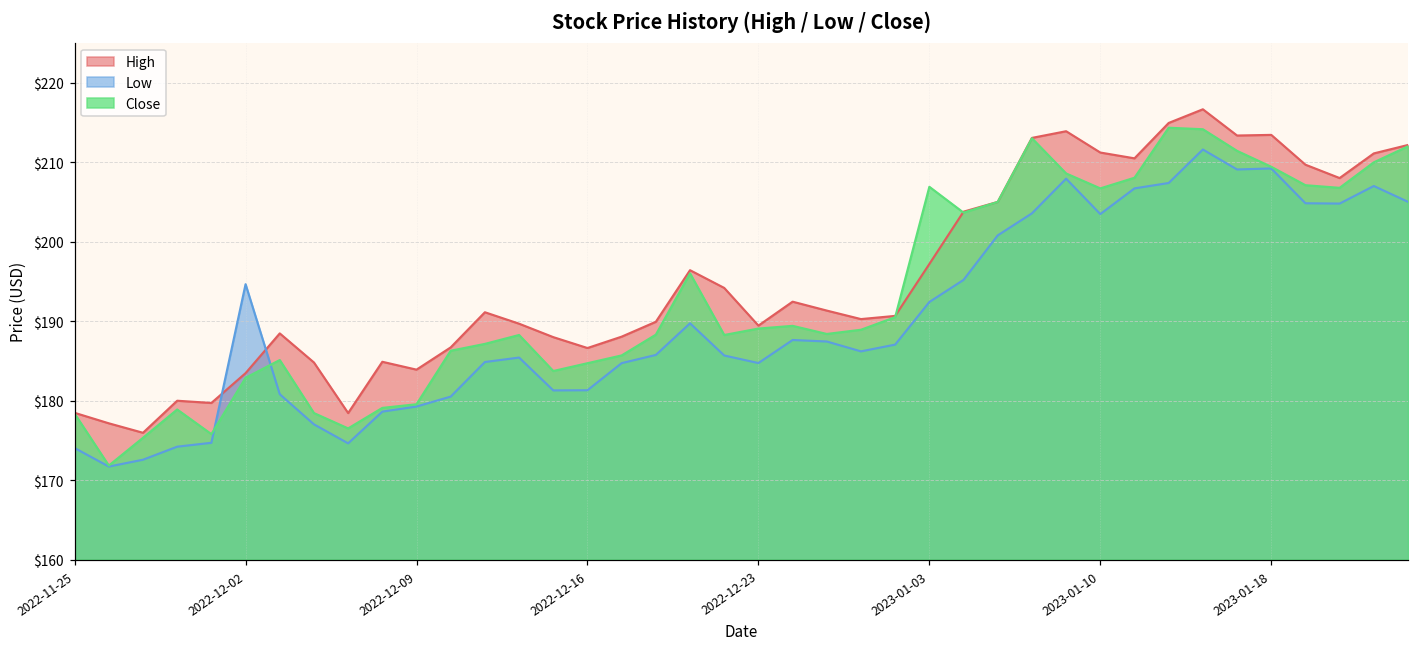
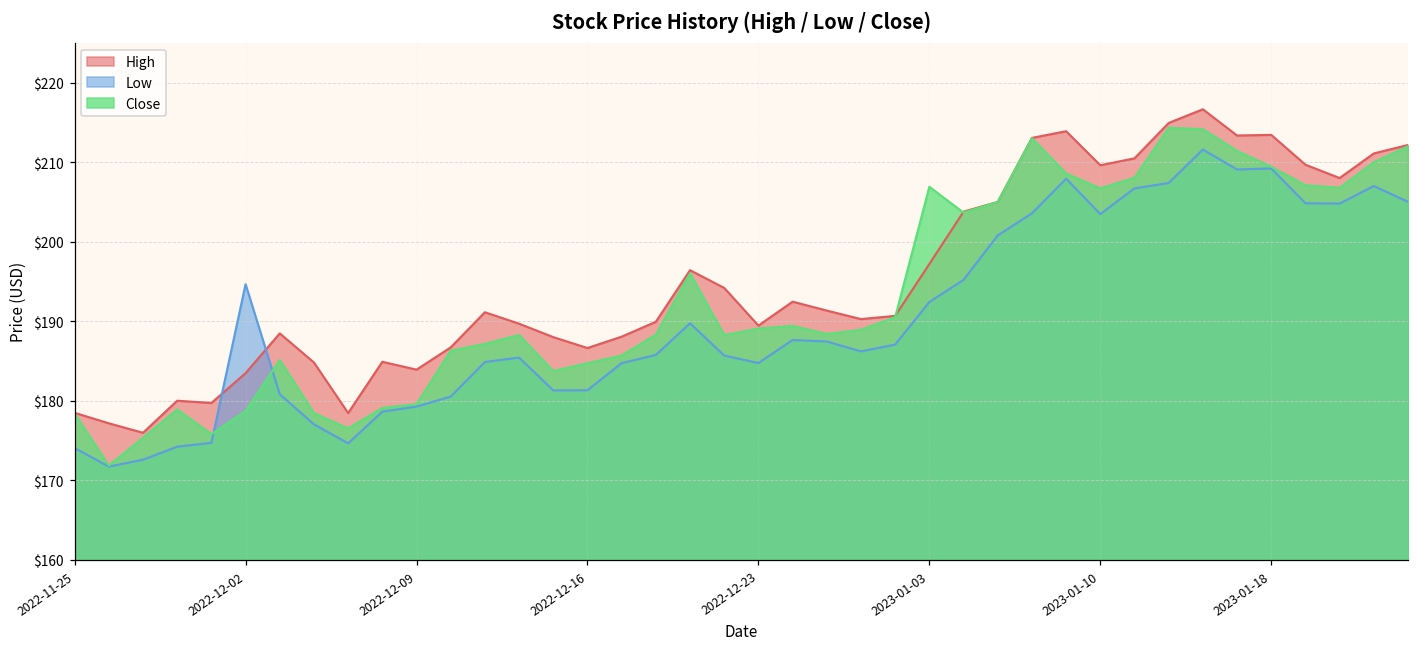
  {
    "High": {
      "2022-12-02": "$183",
      "2022-12-09": "$184",
      "2022-12-16": "$187",
      "2022-12-23": "$189",
      "2023-01-03": "$197",
-     "2023-01-10": "$211",
+     "2023-01-10": "$210",
      "2023-01-18": "$213"
    },
    "Low": {
      "2022-11-25": "$174",
      "2022-12-02": "$195",
      "2022-12-16": "$181",
      "2022-12-23": "$185",
      "2023-01-03": "$192",
      "2023-01-10": "$203"
    },
    "Close": {
-     "2022-12-02": "$183",
+     "2022-12-02": "$179",
      "2022-12-16": "$185",
      "2022-12-23": "$189",
      "2023-01-03": "$207",
      "2023-01-10": "$207"
    }
  }
